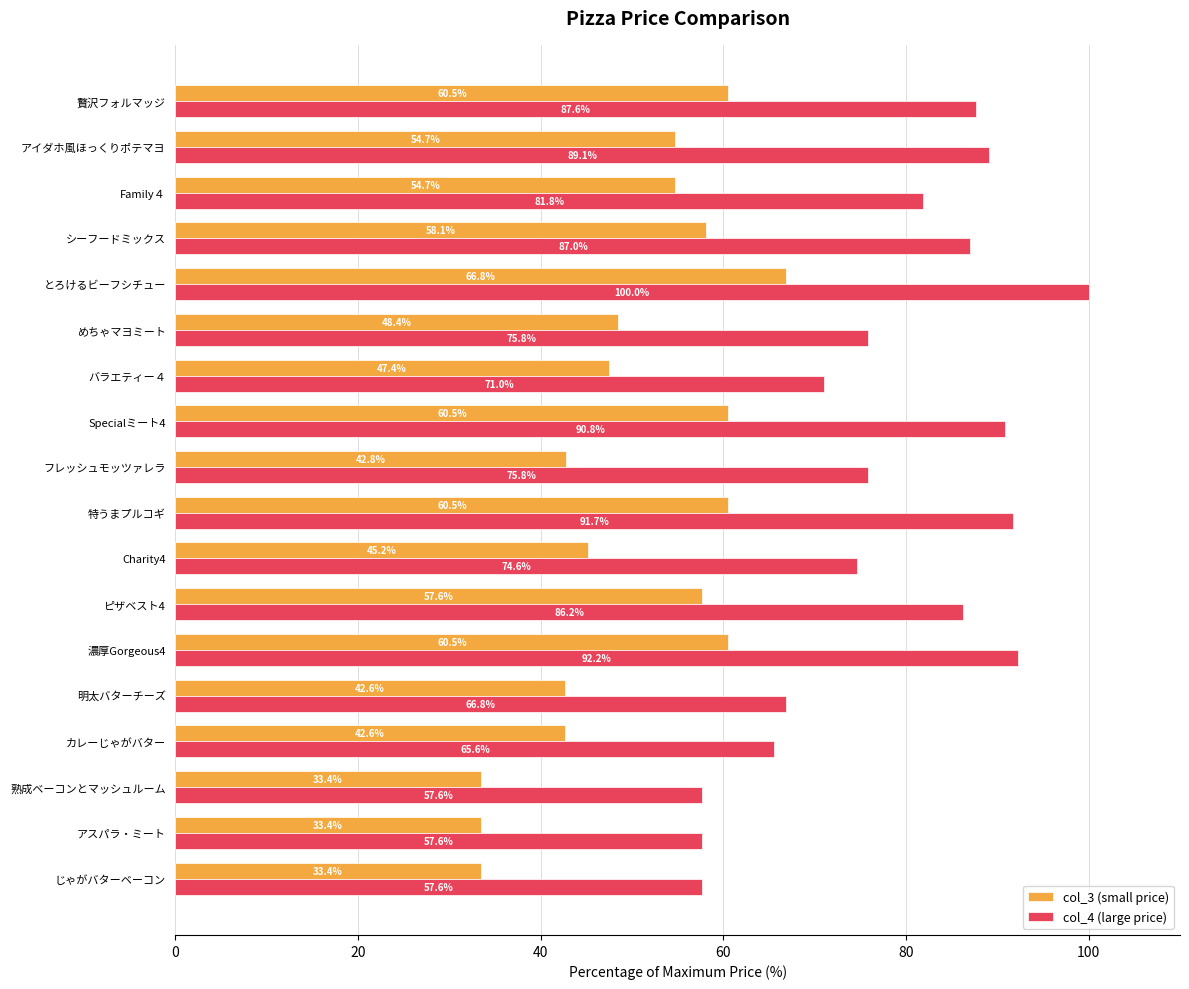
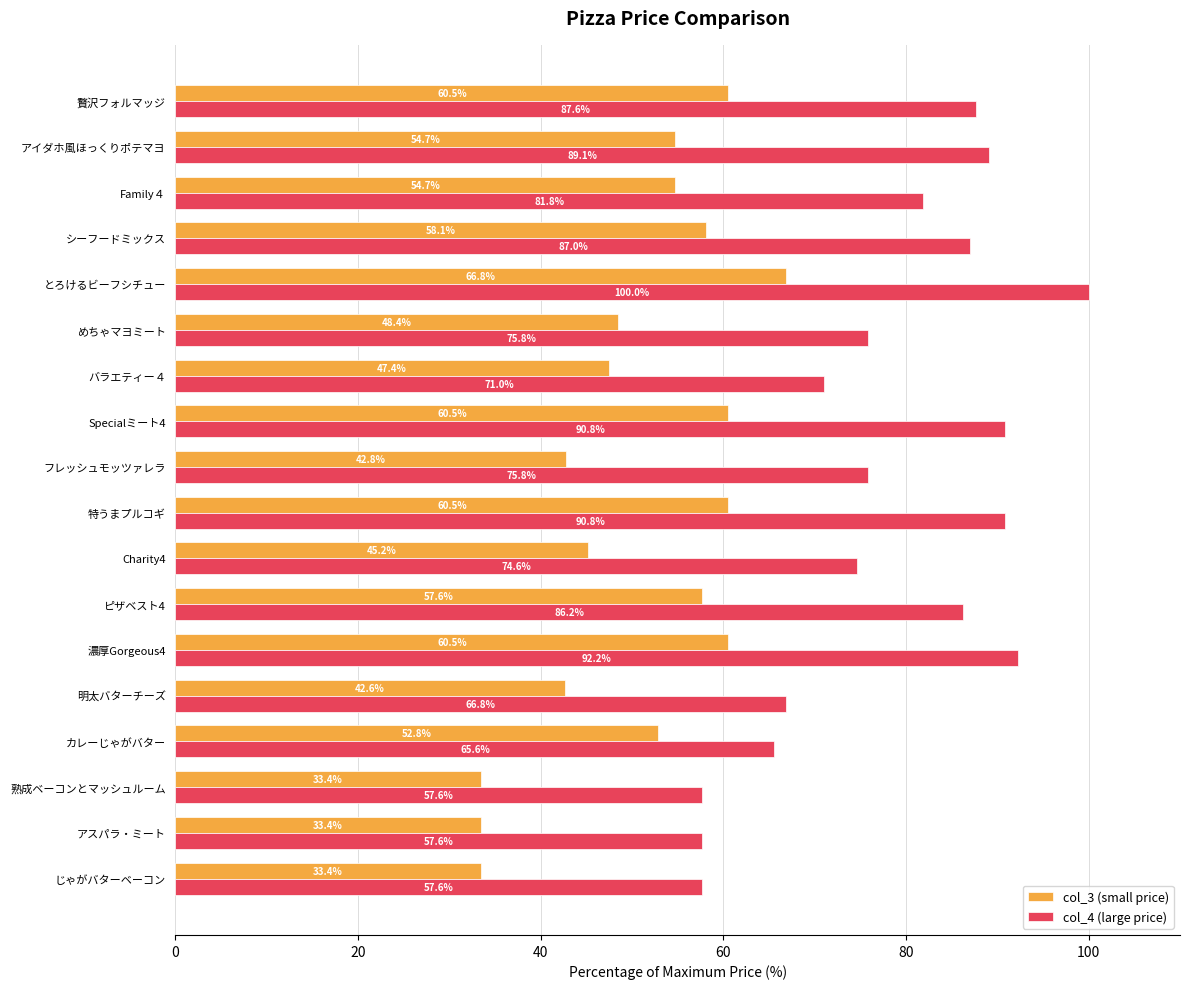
  {
    "col_3 (small price)": {
      "贅沢フォルマッジ": "60.5%",
      "アイダホ風ほっくりポテマヨ": "54.7%",
      "Family４": "54.7%",
      "シーフードミックス": "58.1%",
      "とろけるビーフシチュー": "66.8%",
      "めちゃマヨミート": "48.4%",
      "バラエティー４": "47.4%",
      "Specialミート4": "60.5%",
      "フレッシュモッツァレラ": "42.8%",
      "特うまプルコギ": "60.5%",
      "Charity4": "45.2%",
      "ピザベスト4": "57.6%",
      "濃厚Gorgeous4": "60.5%",
      "明太バターチーズ": "42.6%",
-     "カレーじゃがバター": "42.6%",
+     "カレーじゃがバター": "52.8%",
      "熟成ベーコンとマッシュルーム": "33.4%",
      "アスパラ・ミート": "33.4%",
      "じゃがバターベーコン": "33.4%"
    },
    "col_4 (large price)": {
      "贅沢フォルマッジ": "87.6%",
      "アイダホ風ほっくりポテマヨ": "89.1%",
      "Family４": "81.8%",
      "シーフードミックス": "87.0%",
      "とろけるビーフシチュー": "100.0%",
      "めちゃマヨミート": "75.8%",
      "バラエティー４": "71.0%",
      "Specialミート4": "90.8%",
      "フレッシュモッツァレラ": "75.8%",
-     "特うまプルコギ": "91.7%",
+     "特うまプルコギ": "90.8%",
      "Charity4": "74.6%",
      "ピザベスト4": "86.2%",
      "濃厚Gorgeous4": "92.2%",
      "明太バターチーズ": "66.8%",
      "カレーじゃがバター": "65.6%",
      "熟成ベーコンとマッシュルーム": "57.6%",
      "アスパラ・ミート": "57.6%",
      "じゃがバターベーコン": "57.6%"
    }
  }
